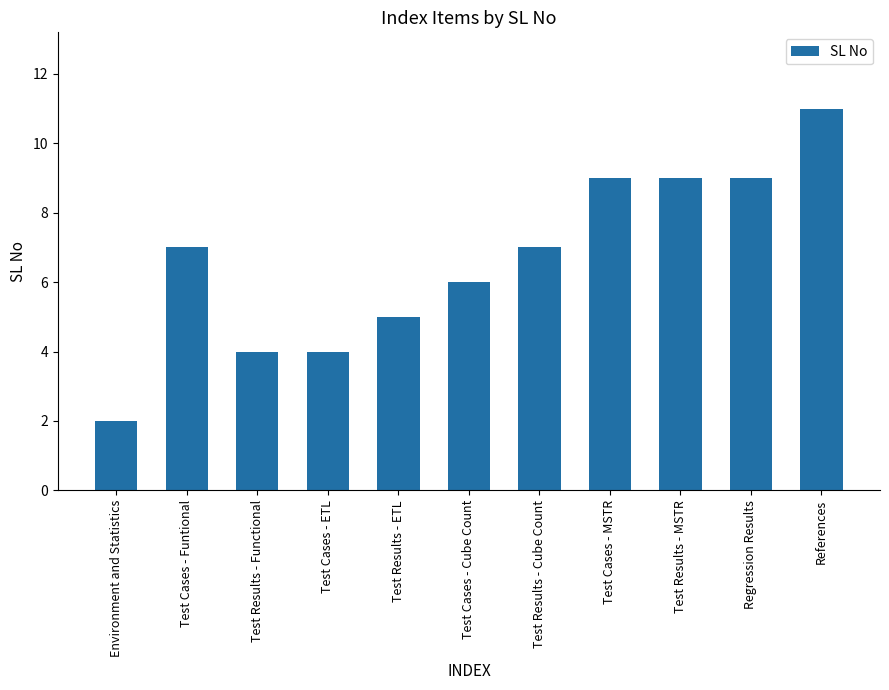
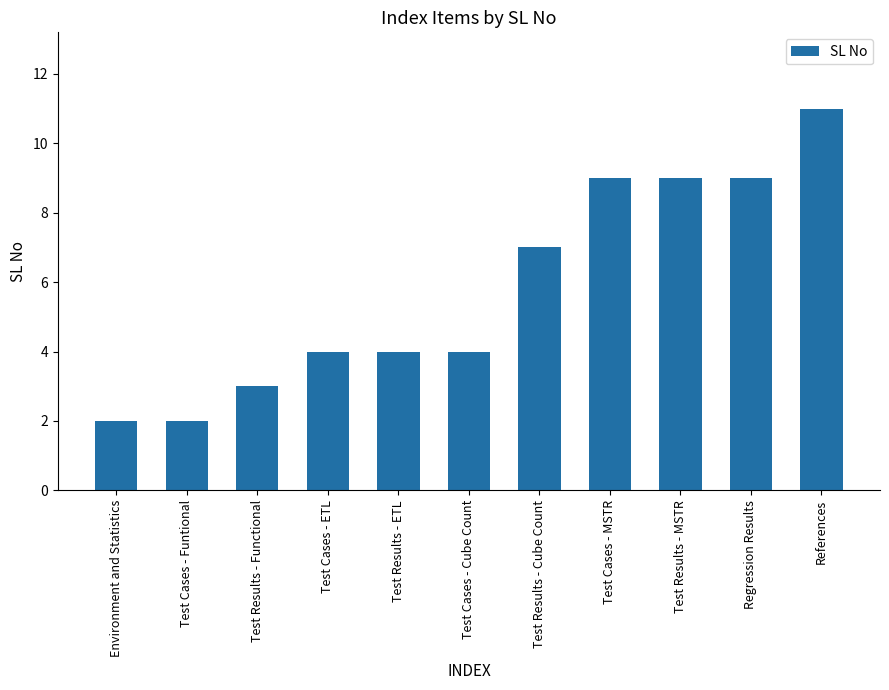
  {
    "Environment and Statistics": 2,
-   "Test Cases - Funtional": 7,
-   "Test Results - Functional": 4,
+   "Test Cases - Funtional": 2,
+   "Test Results - Functional": 3,
    "Test Cases - ETL": 4,
-   "Test Results - ETL": 5,
-   "Test Cases - Cube Count": 6,
+   "Test Results - ETL": 4,
+   "Test Cases - Cube Count": 4,
    "Test Results - Cube Count": 7,
    "Test Cases - MSTR": 9,
    "Test Results - MSTR": 9,
    "Regression Results": 9,
    "References": 11
  }
